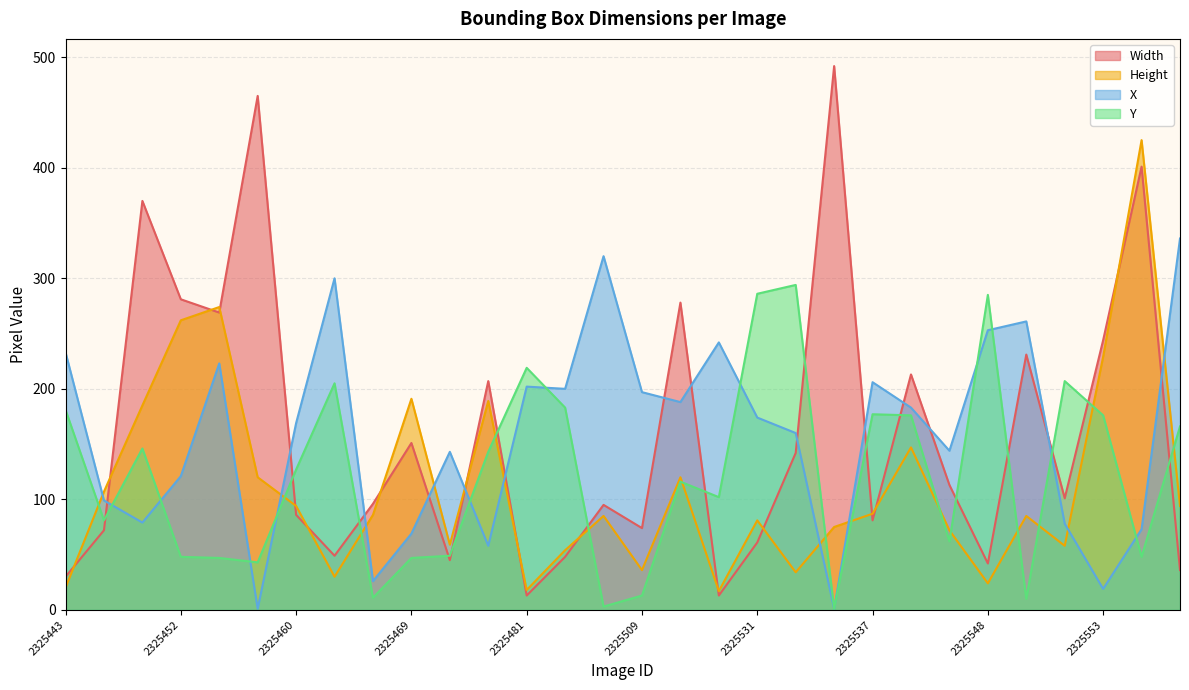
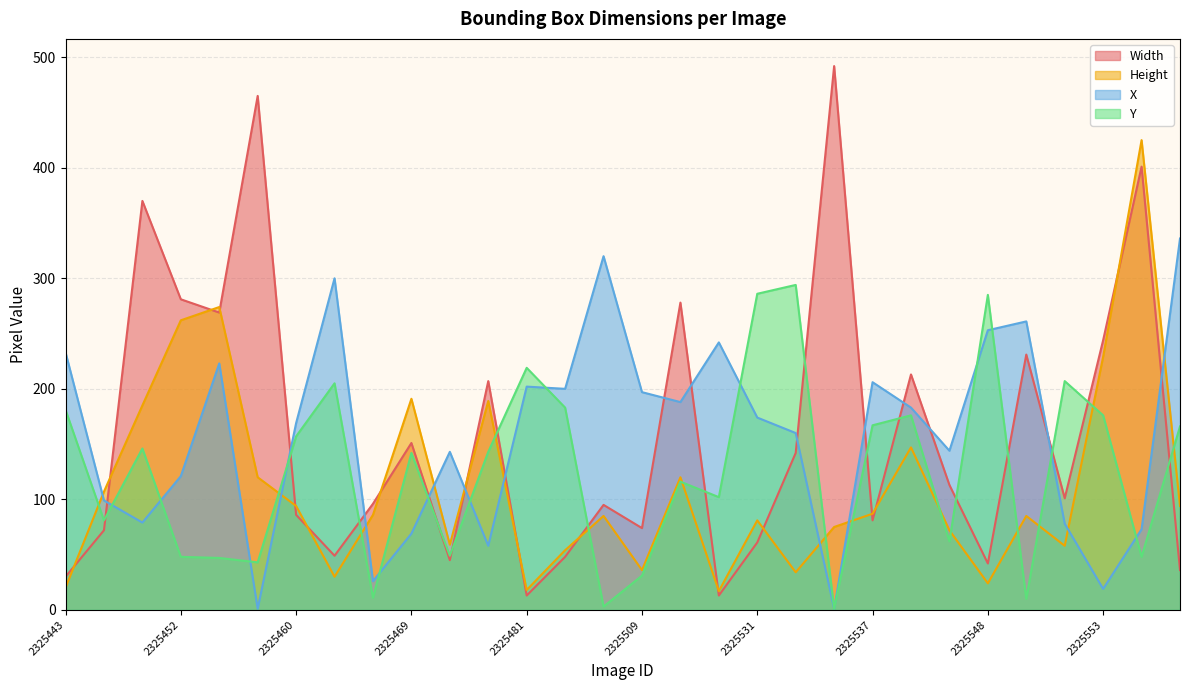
  {
    "Width": {
      "2325443": 30,
      "2325452": 281,
      "2325460": 86,
      "2325469": 151,
      "2325481": 13,
      "2325509": 74,
      "2325531": 61,
      "2325537": 81,
      "2325548": 42,
      "2325553": 244
    },
    "Height": {
      "2325443": 20,
      "2325452": 262,
      "2325460": 94,
      "2325469": 191,
      "2325481": 18,
      "2325509": 36,
      "2325531": 81,
      "2325537": 87,
      "2325548": 24,
      "2325553": 229
    },
    "X": {
      "2325443": 233,
      "2325452": 121,
      "2325460": 169,
      "2325469": 69,
      "2325481": 202,
      "2325509": 197,
      "2325531": 174,
      "2325537": 206,
      "2325548": 253,
      "2325553": 19
    },
    "Y": {
      "2325443": 181,
      "2325452": 48,
-     "2325460": 127,
-     "2325469": 47,
+     "2325460": 157,
+     "2325469": 142,
      "2325481": 219,
-     "2325509": 13,
+     "2325509": 31,
      "2325531": 286,
-     "2325537": 177,
+     "2325537": 167,
      "2325548": 285,
      "2325553": 176
    }
  }
